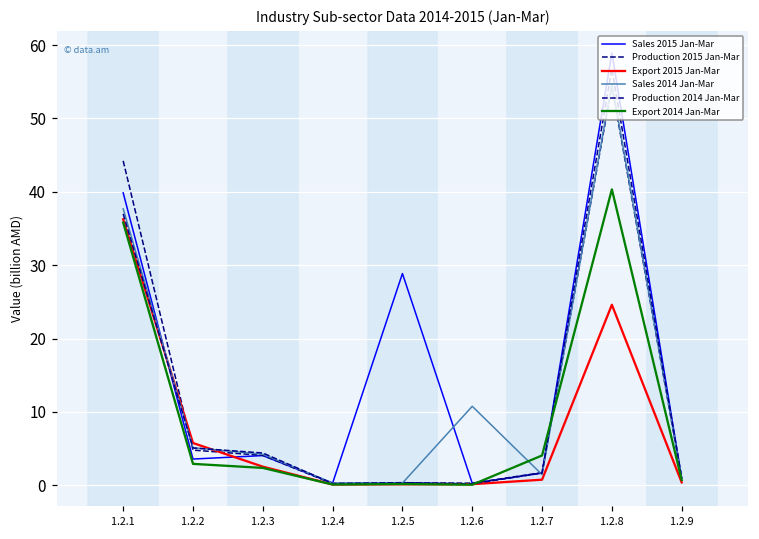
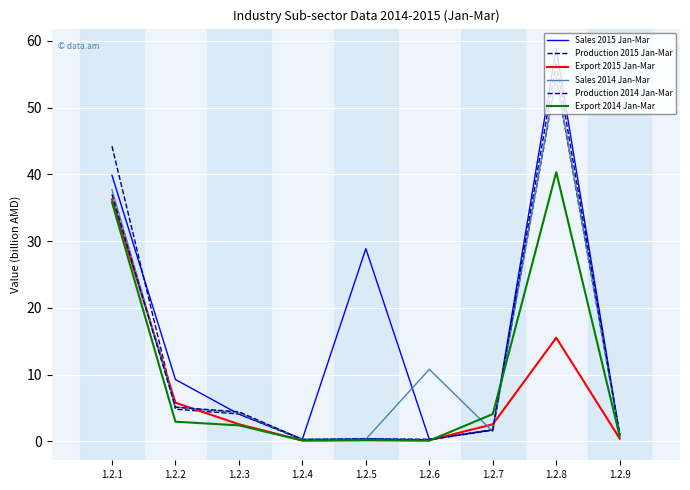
  {
    "Sales 2015 Jan-Mar": {
      "1.2.1": 40,
-     "1.2.2": 4,
+     "1.2.2": 9,
      "1.2.5": 29
    },
    "Export 2015 Jan-Mar": {
      "1.2.1": 36,
      "1.2.2": 6,
-     "1.2.7": 1,
-     "1.2.8": 25
+     "1.2.7": 3,
+     "1.2.8": 16
    },
    "Sales 2014 Jan-Mar": {
      "1.2.1": 38,
      "1.2.6": 11
    },
    "Export 2014 Jan-Mar": {
      "1.2.1": 36,
      "1.2.2": 3,
      "1.2.7": 4,
      "1.2.8": 40
    }
  }
